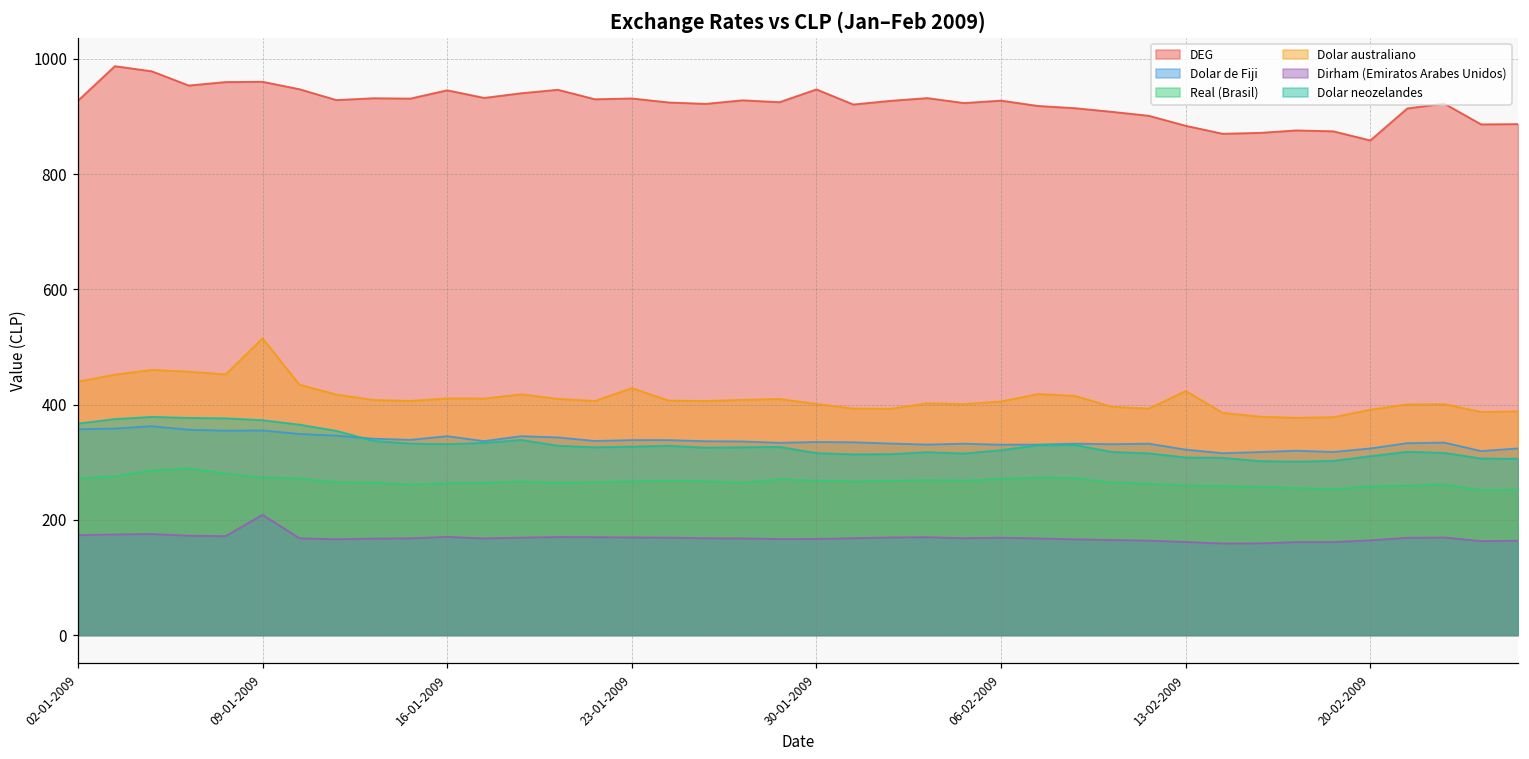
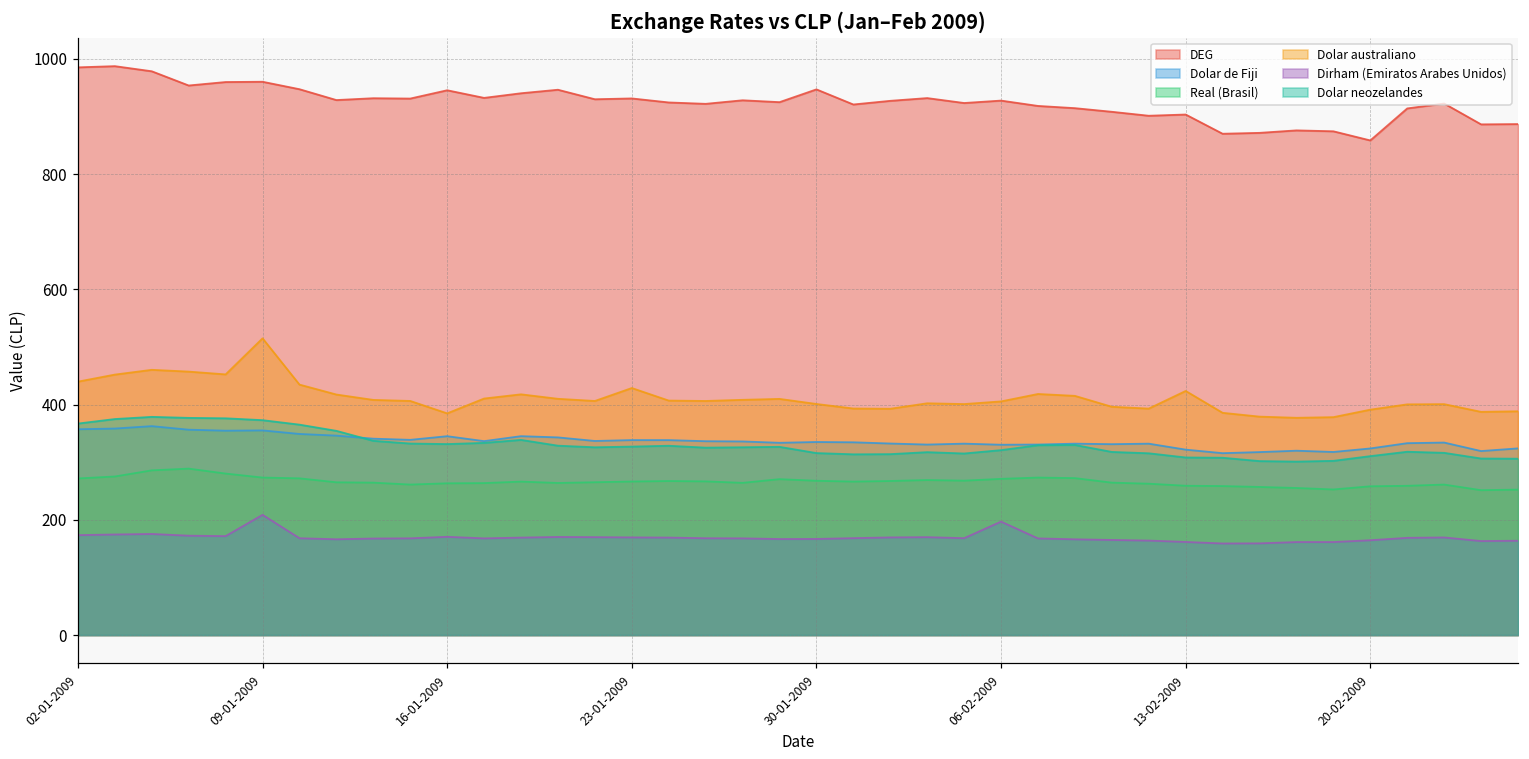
  {
    "DEG": {
-     "02-01-2009": 930,
+     "02-01-2009": 990,
      "09-01-2009": 960,
      "16-01-2009": 950,
      "23-01-2009": 930,
      "30-01-2009": 950,
      "06-02-2009": 930,
-     "13-02-2009": 880,
+     "13-02-2009": 900,
      "20-02-2009": 860
    },
    "Dolar australiano": {
      "02-01-2009": 440,
      "09-01-2009": 510,
-     "16-01-2009": 410,
+     "16-01-2009": 380,
      "23-01-2009": 430,
      "30-01-2009": 400,
      "06-02-2009": 410,
      "13-02-2009": 420,
      "20-02-2009": 390
    },
    "Dirham (Emiratos Arabes Unidos)": {
      "02-01-2009": 170,
      "09-01-2009": 210,
      "16-01-2009": 170,
      "23-01-2009": 170,
      "30-01-2009": 170,
-     "06-02-2009": 170,
+     "06-02-2009": 200,
      "13-02-2009": 160,
      "20-02-2009": 160
    }
  }
